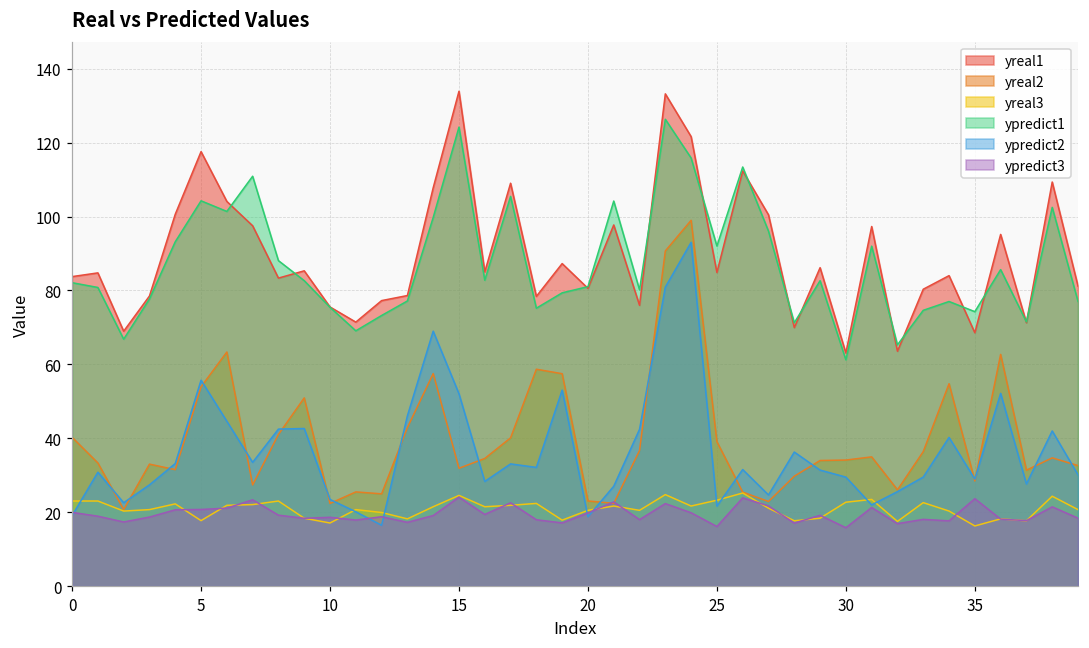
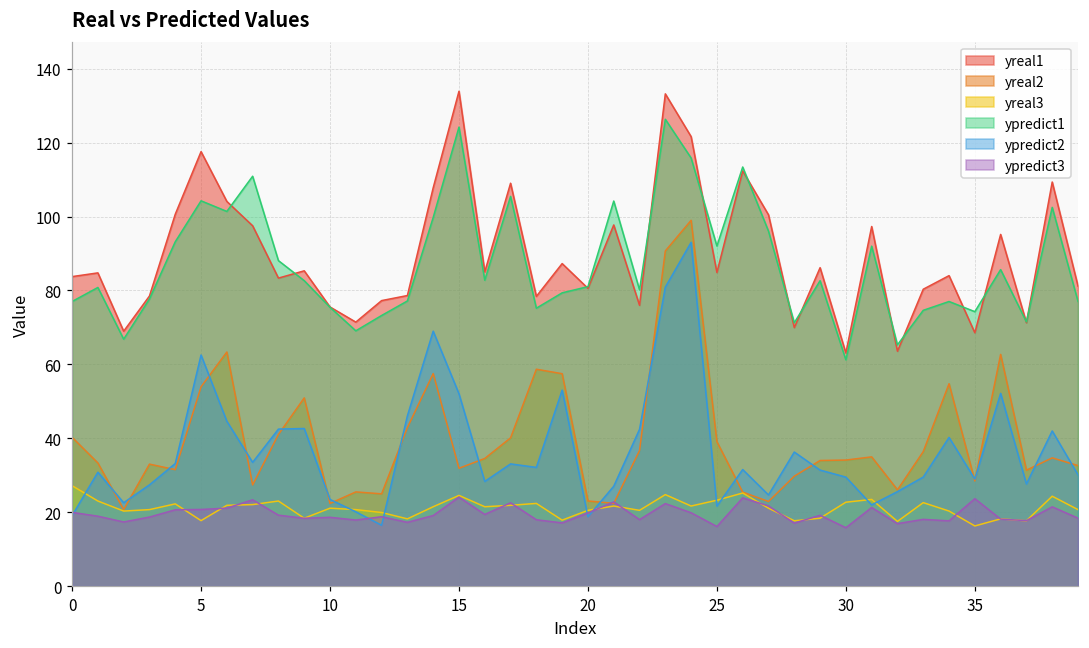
  {
    "yreal3": {
-     "0": 23,
+     "0": 27,
      "5": 18,
-     "10": 17,
+     "10": 21,
      "25": 23,
      "30": 23,
      "35": 16
    },
    "ypredict1": {
-     "0": 82,
+     "0": 77,
      "5": 104,
      "15": 124,
      "25": 92,
      "30": 61,
      "35": 74
    },
    "ypredict2": {
      "0": 19,
-     "5": 56,
+     "5": 63,
      "10": 23,
      "15": 52,
      "20": 19,
      "25": 22,
      "30": 29
    },
    "ypredict3": {
      "0": 20,
      "5": 21,
      "10": 19,
      "25": 16,
      "30": 16,
      "35": 24
    }
  }
